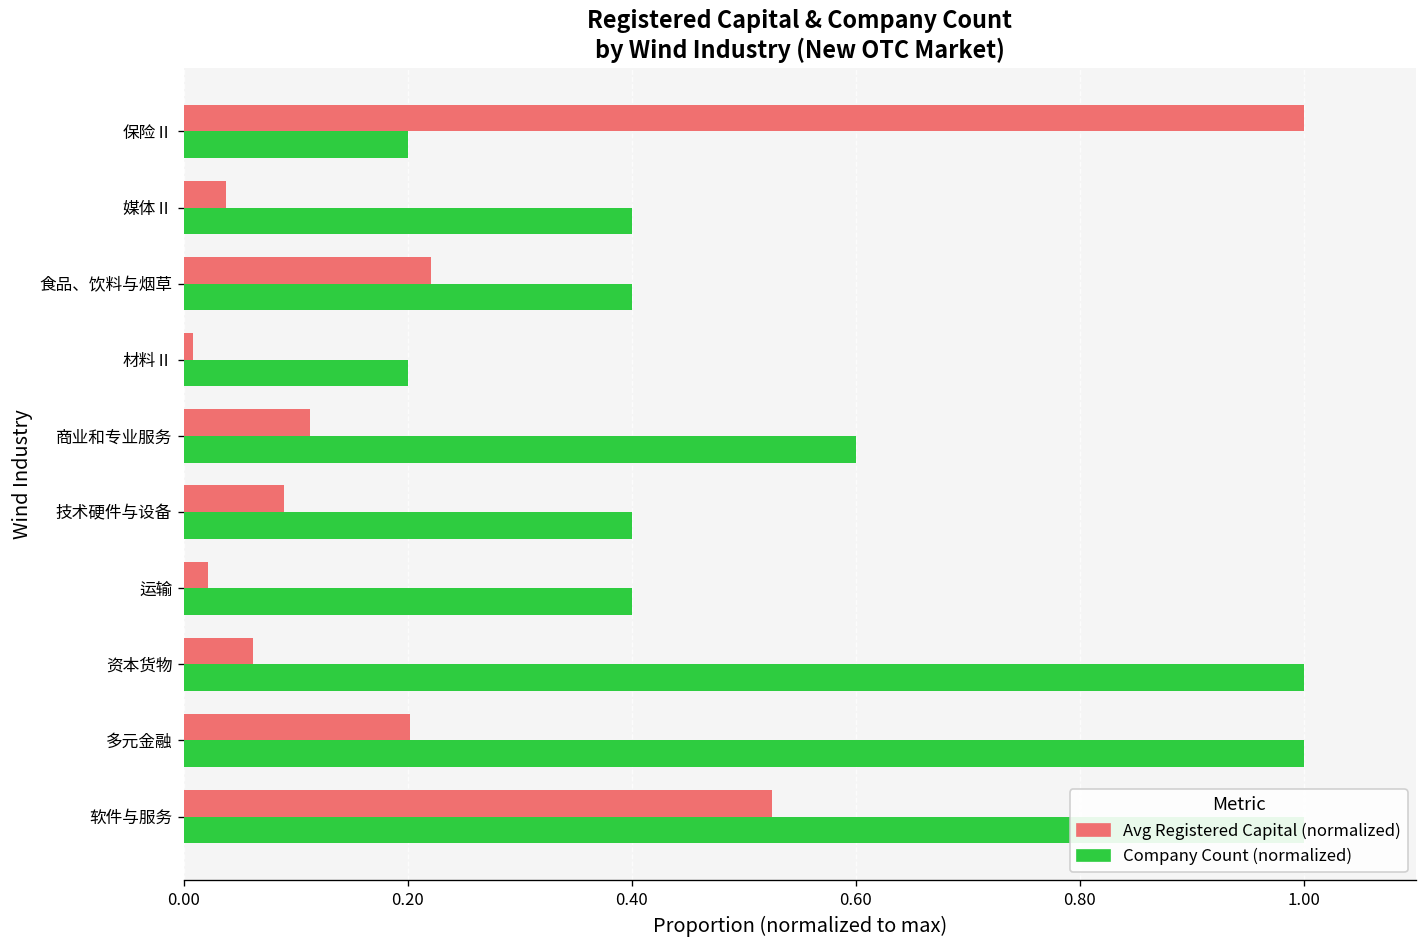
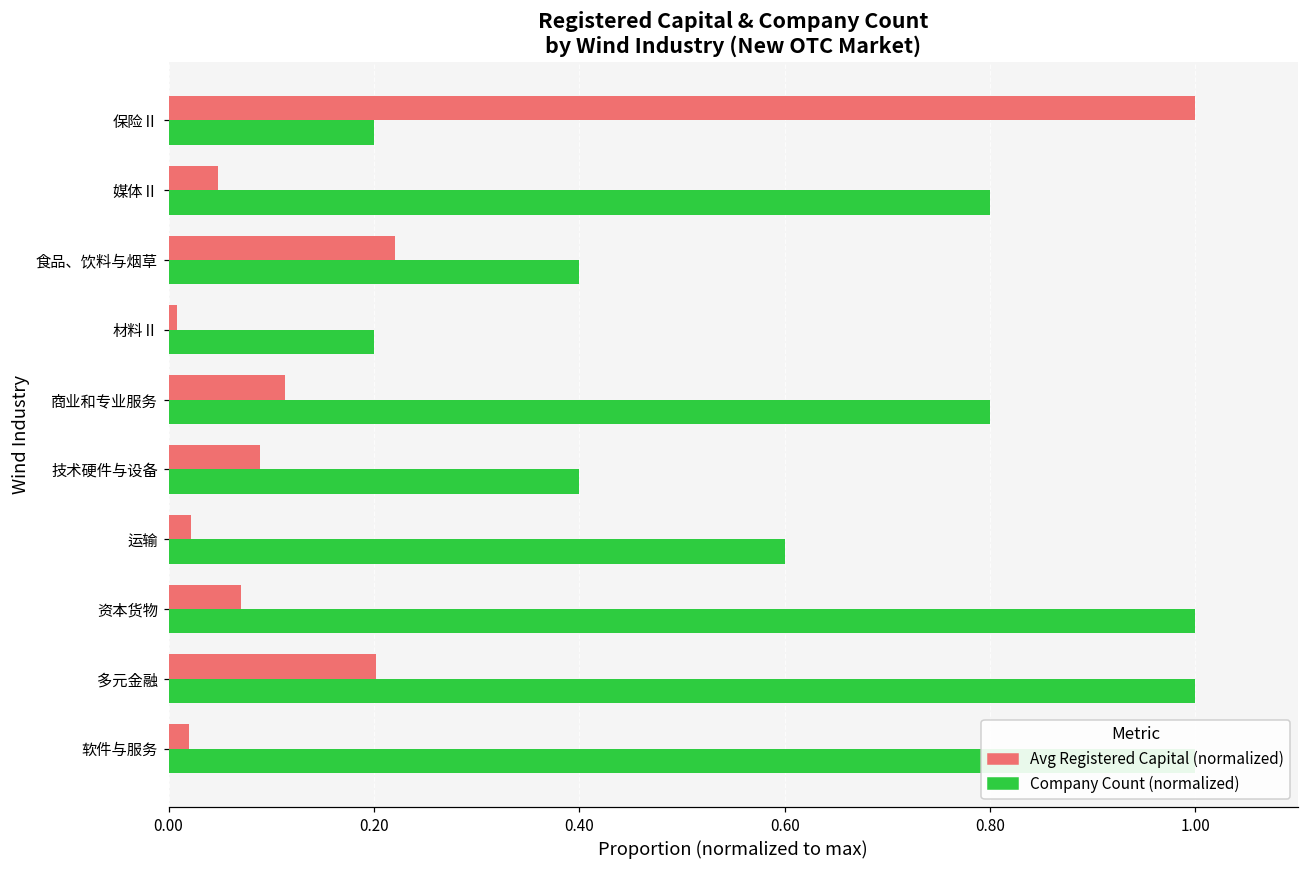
  {
    "Avg Registered Capital (normalized)": {
      "保险Ⅱ": 1.00,
-     "媒体Ⅱ": 0.04,
+     "媒体Ⅱ": 0.05,
      "食品、饮料与烟草": 0.22,
      "材料Ⅱ": 0.01,
      "商业和专业服务": 0.11,
      "技术硬件与设备": 0.09,
      "运输": 0.02,
-     "资本货物": 0.06,
+     "资本货物": 0.07,
      "多元金融": 0.20,
-     "软件与服务": 0.53
+     "软件与服务": 0.02
    },
    "Company Count (normalized)": {
      "保险Ⅱ": 0.20,
-     "媒体Ⅱ": 0.40,
+     "媒体Ⅱ": 0.80,
      "食品、饮料与烟草": 0.40,
      "材料Ⅱ": 0.20,
-     "商业和专业服务": 0.60,
+     "商业和专业服务": 0.80,
      "技术硬件与设备": 0.40,
-     "运输": 0.40,
+     "运输": 0.60,
      "资本货物": 1.00,
      "多元金融": 1.00
    }
  }
